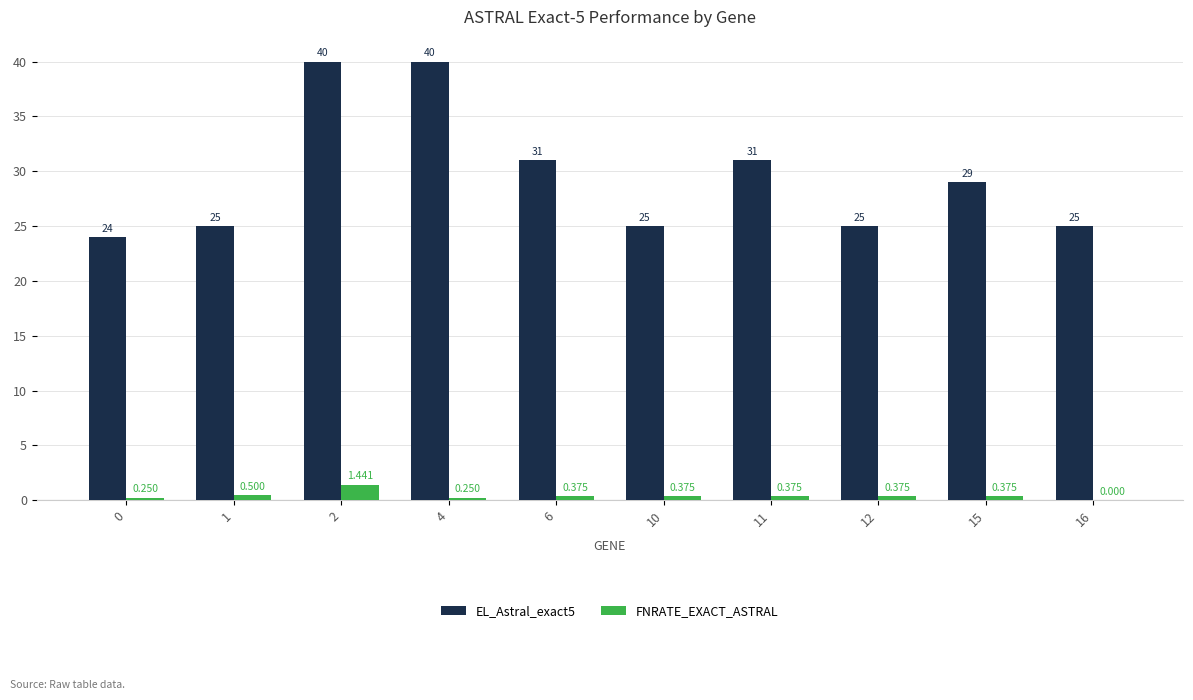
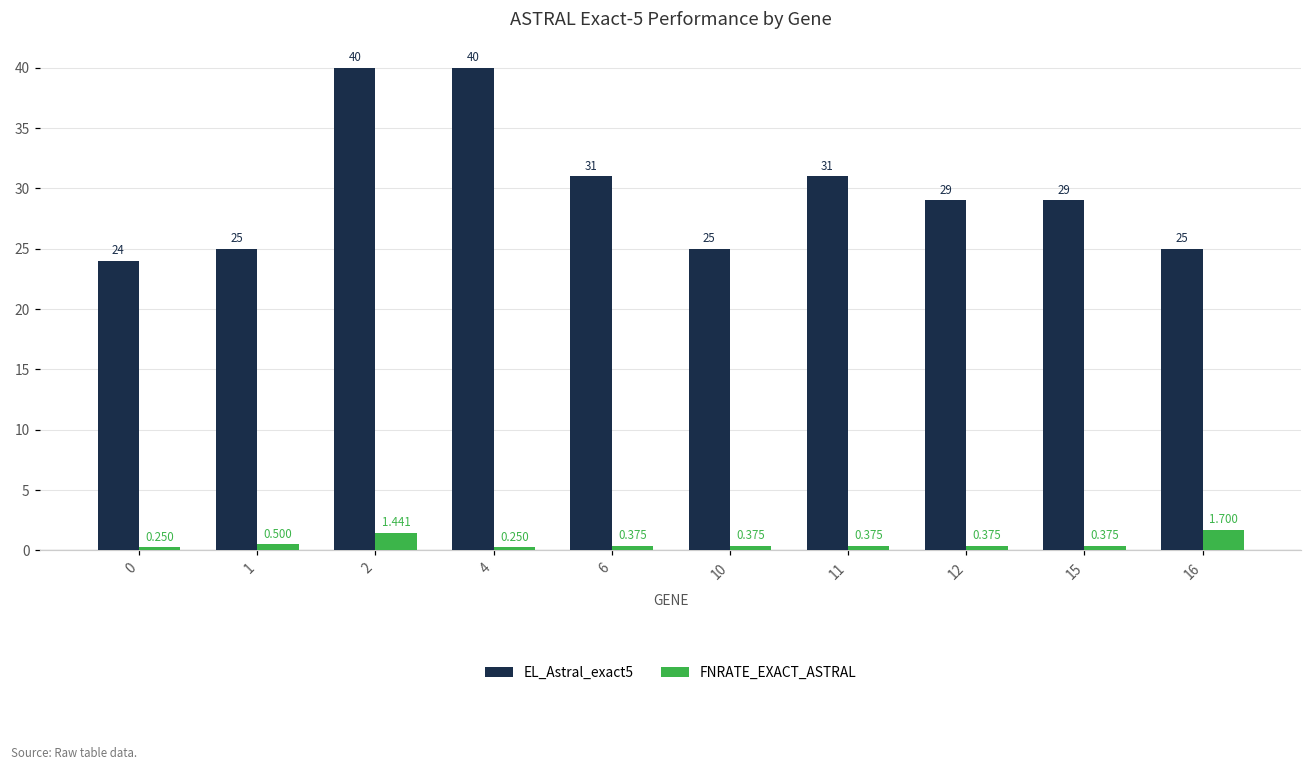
  {
    "EL_Astral_exact5": {
      "0": 24,
      "1": 25,
      "2": 40,
      "4": 40,
      "6": 31,
      "10": 25,
      "11": 31,
-     "12": 25,
+     "12": 29,
      "15": 29,
      "16": 25
    },
    "FNRATE_EXACT_ASTRAL": {
      "0": 0.250,
      "1": 0.500,
      "2": 1.441,
      "4": 0.250,
      "6": 0.375,
      "10": 0.375,
      "11": 0.375,
      "12": 0.375,
      "15": 0.375,
-     "16": 0.000
+     "16": 1.700
    }
  }
